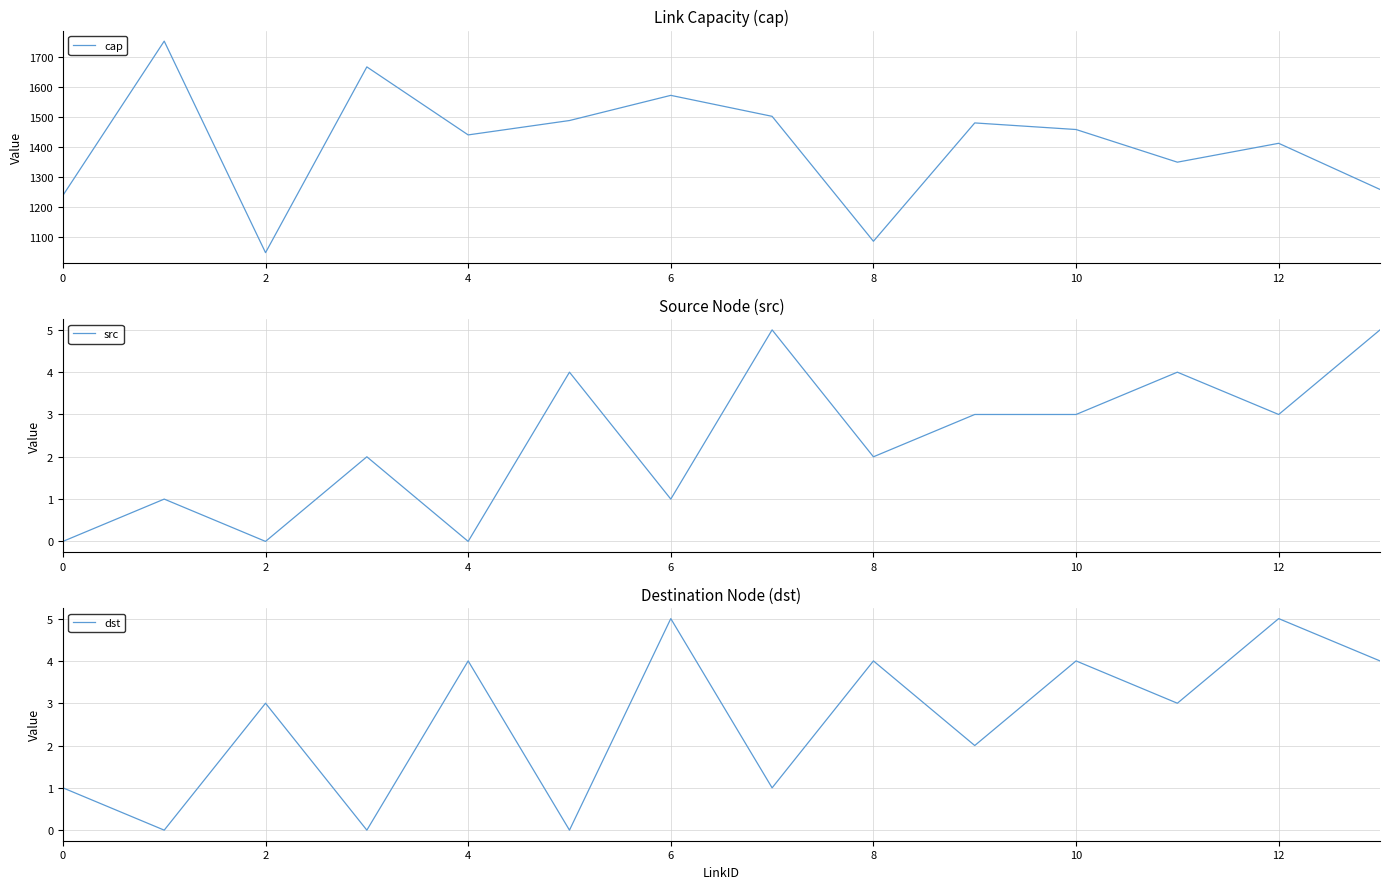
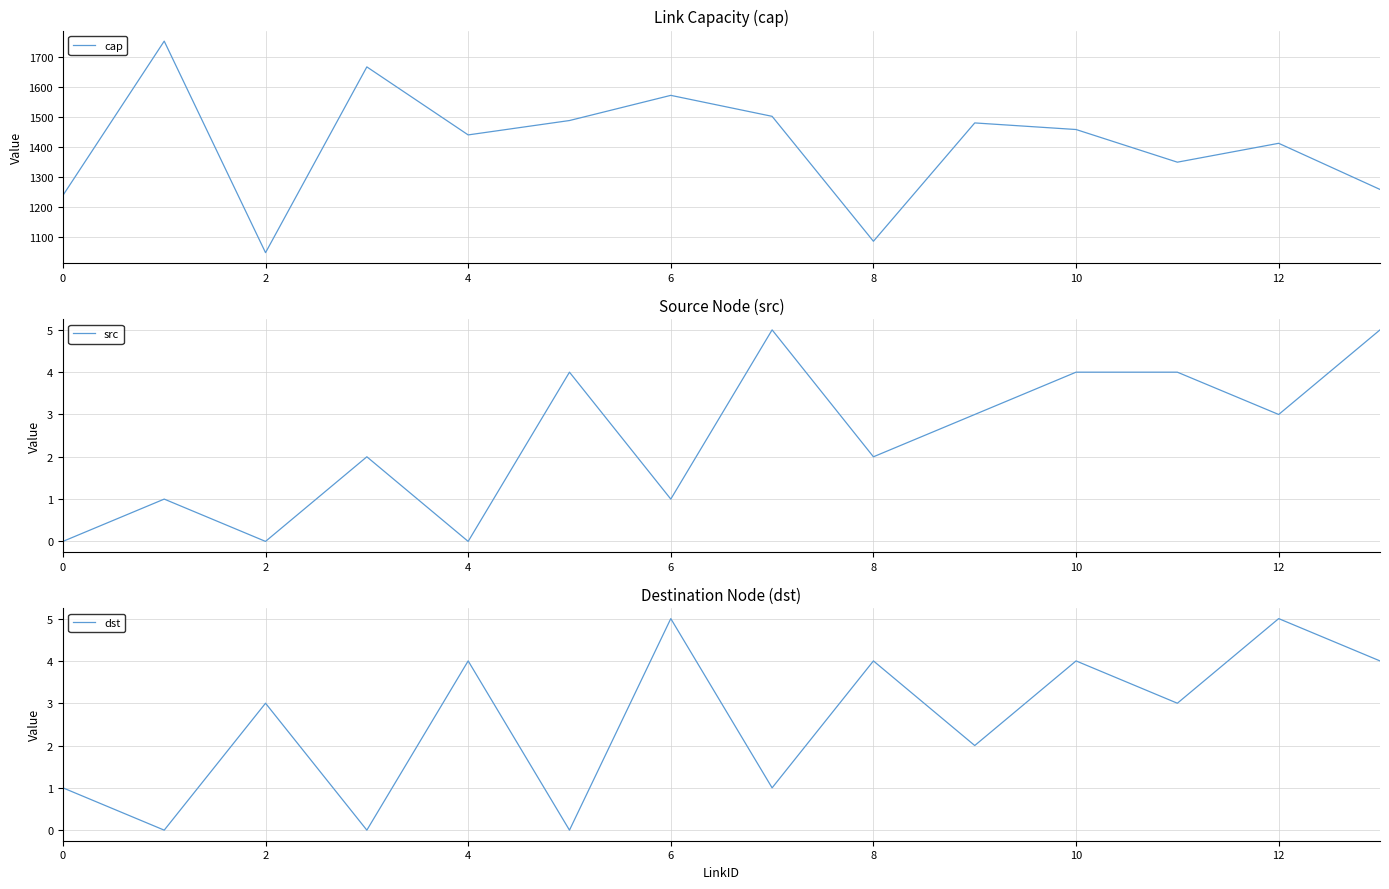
  {
    "Link Capacity (cap)": {
      "0": 1240,
      "2": 1050,
      "4": 1440,
      "6": 1570,
      "8": 1090,
      "10": 1460,
      "12": 1410
    },
    "Source Node (src)": {
      "0": 0,
      "2": 0,
      "4": 0,
      "6": 1,
      "8": 2,
-     "10": 3,
+     "10": 4,
      "12": 3
    },
    "Destination Node (dst)": {
      "0": 1.0,
      "2": 3.0,
      "4": 4.0,
      "6": 5.0,
      "8": 4.0,
      "10": 4.0,
      "12": 5.0
    }
  }
